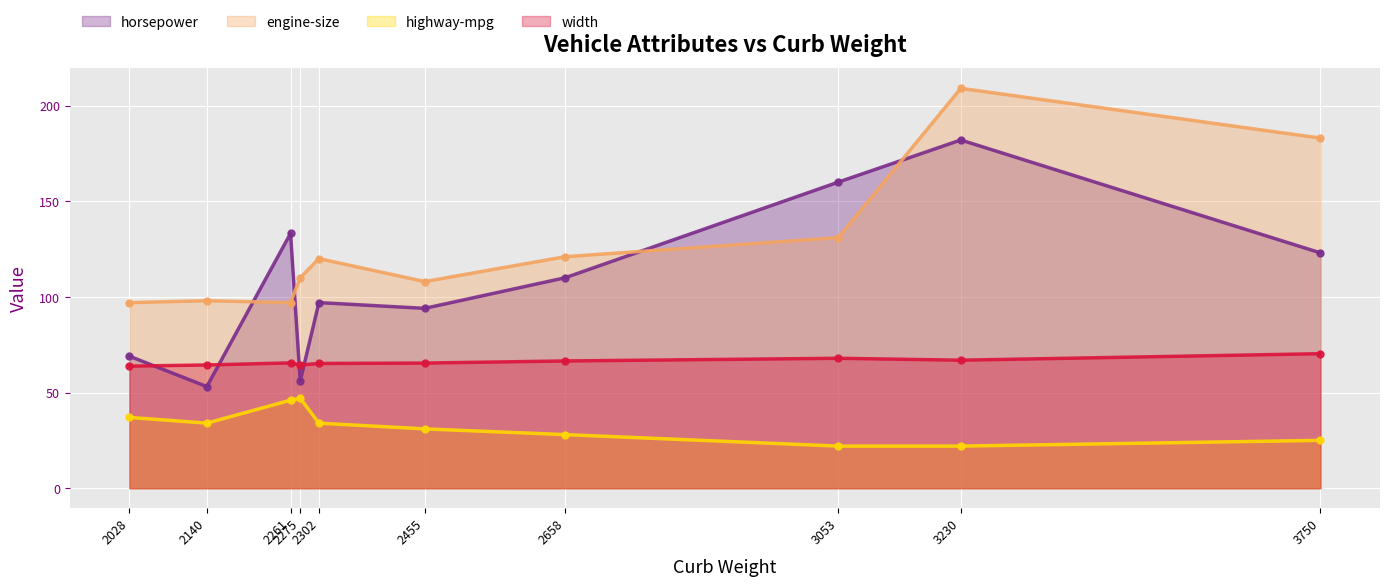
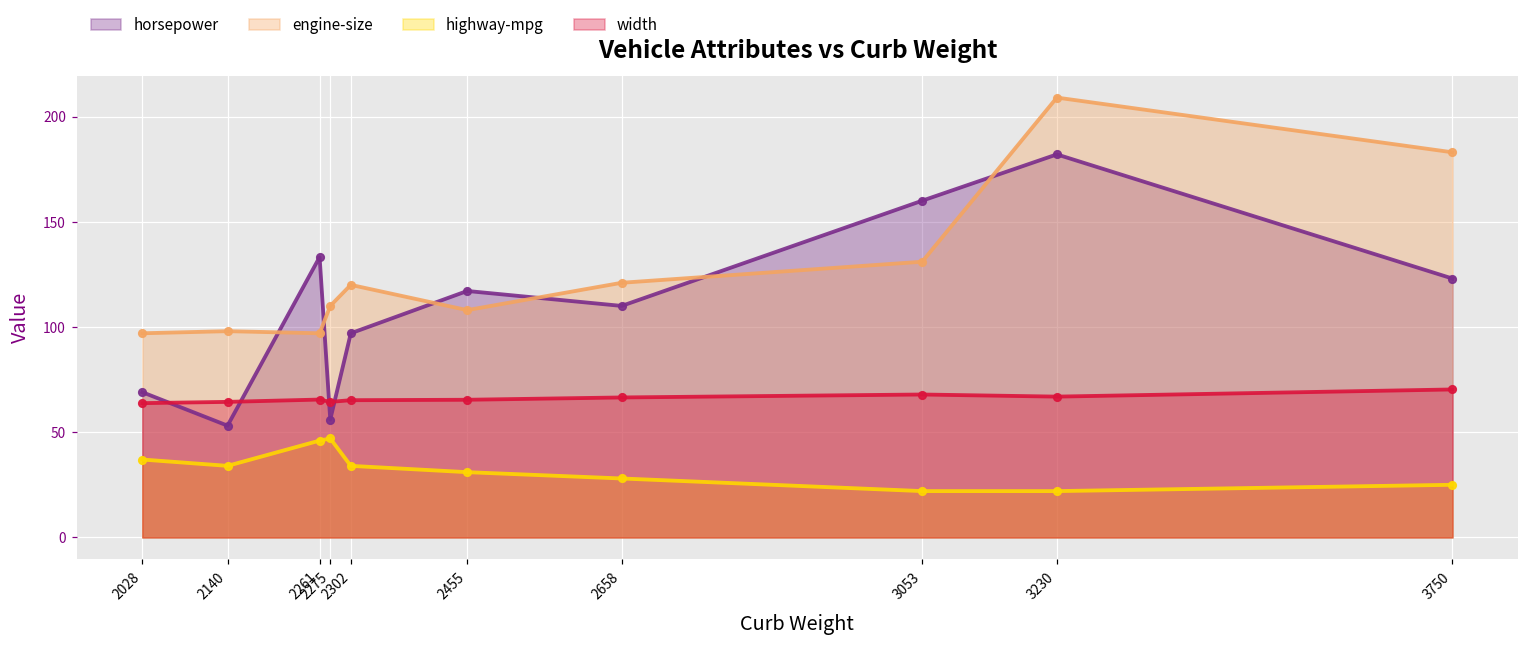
  {
    "horsepower": {
      "2028": 69,
      "2140": 53,
      "2261": 133,
      "2275": 56,
      "2302": 97,
-     "2455": 94,
+     "2455": 117,
      "2658": 110,
      "3053": 160,
      "3230": 182,
      "3750": 123
    },
    "width": {
      "2028": 64,
      "2140": 64,
      "2261": 66,
      "2275": 64,
      "2302": 65,
      "2455": 65,
      "2658": 67,
      "3053": 68,
      "3230": 67,
      "3750": 70
    }
  }
